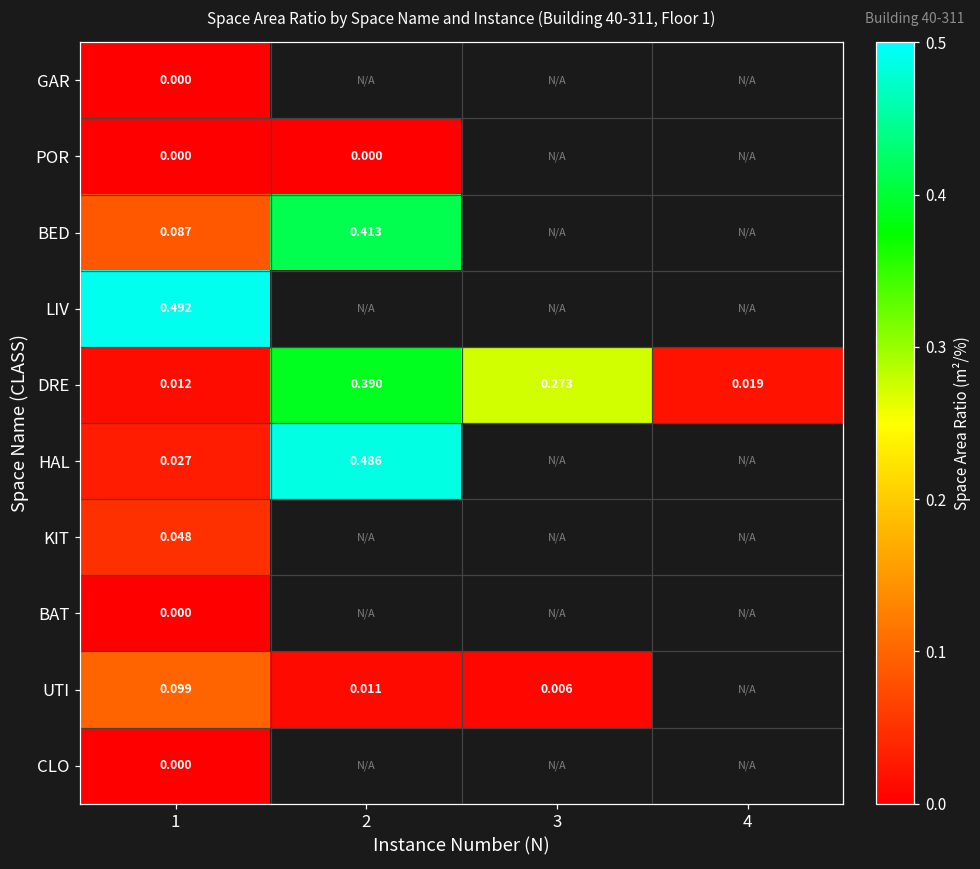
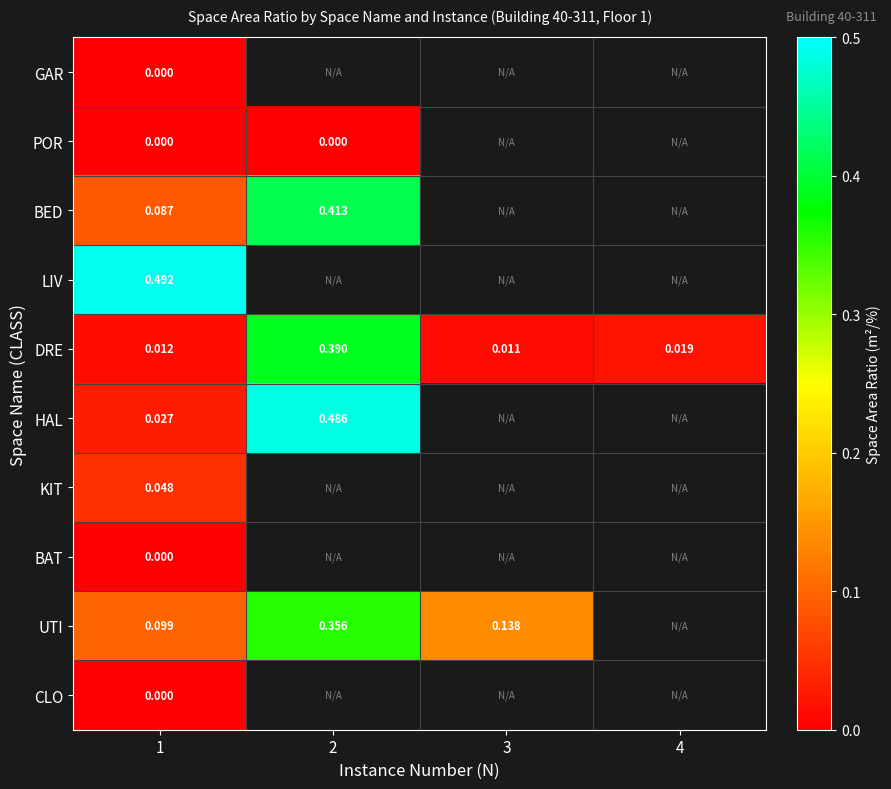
  {
    "GAR": {
      "1": 0.000
    },
    "POR": {
      "1": 0.000,
      "2": 0.000
    },
    "BED": {
      "1": 0.087,
      "2": 0.413
    },
    "LIV": {
      "1": 0.492
    },
    "DRE": {
      "1": 0.012,
      "2": 0.390,
-     "3": 0.273,
+     "3": 0.011,
      "4": 0.019
    },
    "HAL": {
      "1": 0.027,
      "2": 0.486
    },
    "KIT": {
      "1": 0.048
    },
    "BAT": {
      "1": 0.000
    },
    "UTI": {
      "1": 0.099,
-     "2": 0.011,
-     "3": 0.006
+     "2": 0.356,
+     "3": 0.138
    },
    "CLO": {
      "1": 0.000
    }
  }
